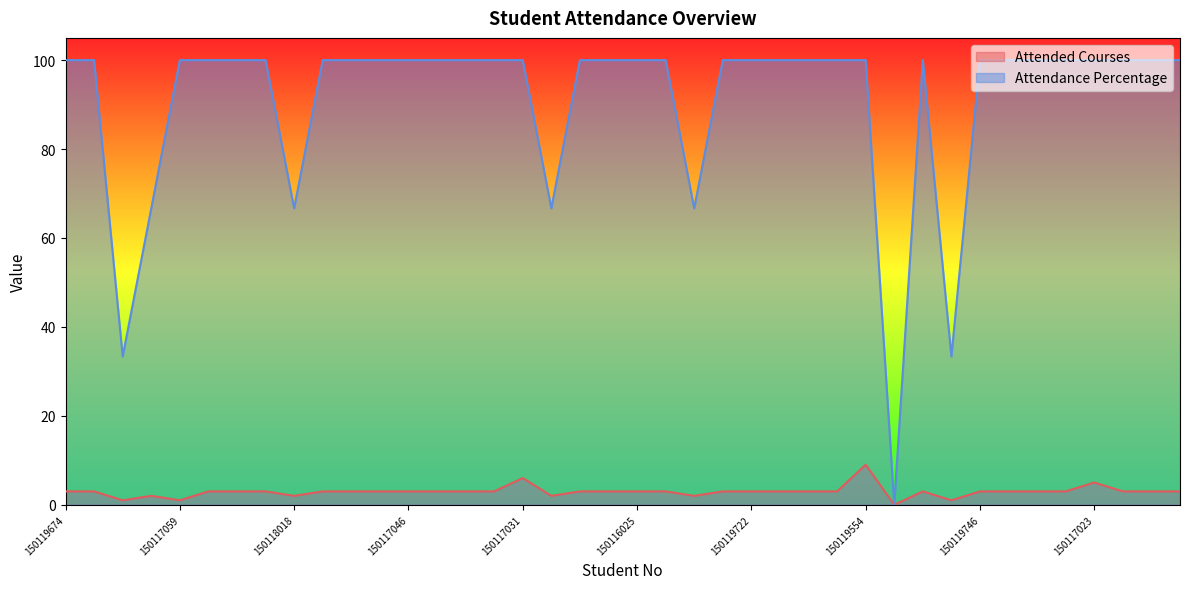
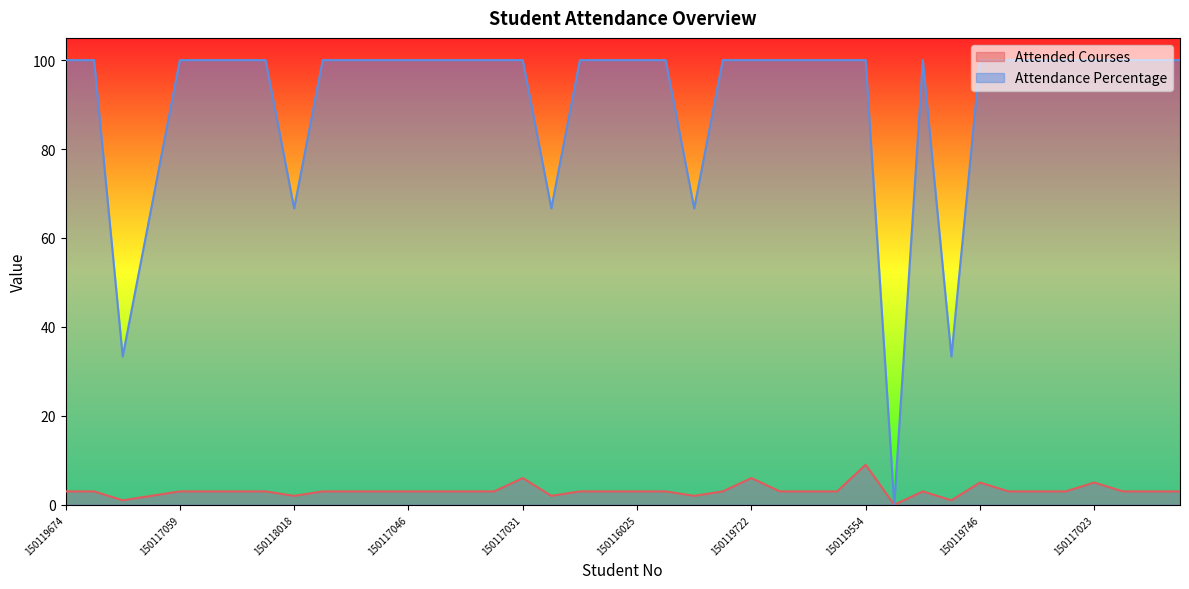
  {
    "Attended Courses": {
      "150119674": 3,
-     "150117059": 1,
+     "150117059": 3,
      "150118018": 2,
      "150117046": 3,
      "150117031": 6,
      "150116025": 3,
-     "150119722": 3,
+     "150119722": 6,
      "150119554": 9,
-     "150119746": 3,
+     "150119746": 5,
      "150117023": 5
    },
    "Attendance Percentage": {
      "150119674": 100,
      "150117059": 100,
      "150118018": 67,
      "150117046": 100,
      "150117031": 100,
      "150116025": 100,
      "150119722": 100,
      "150119554": 100
    }
  }
